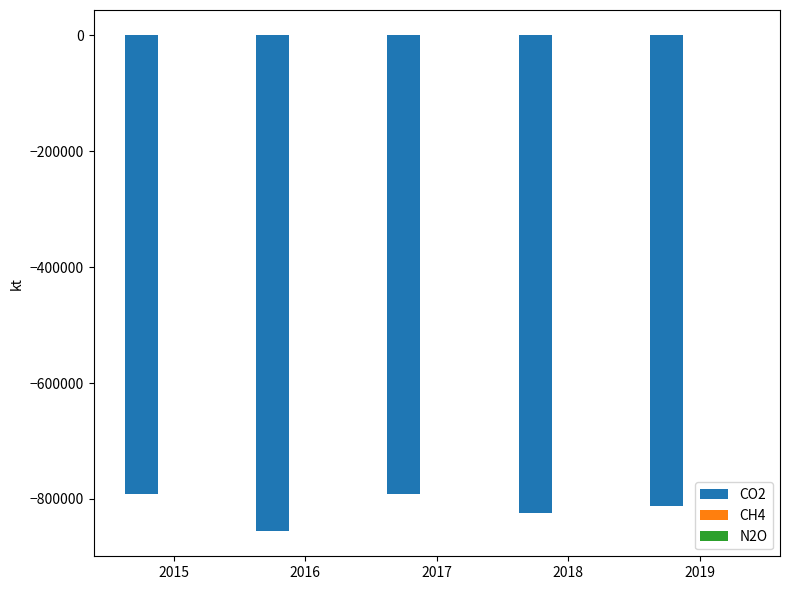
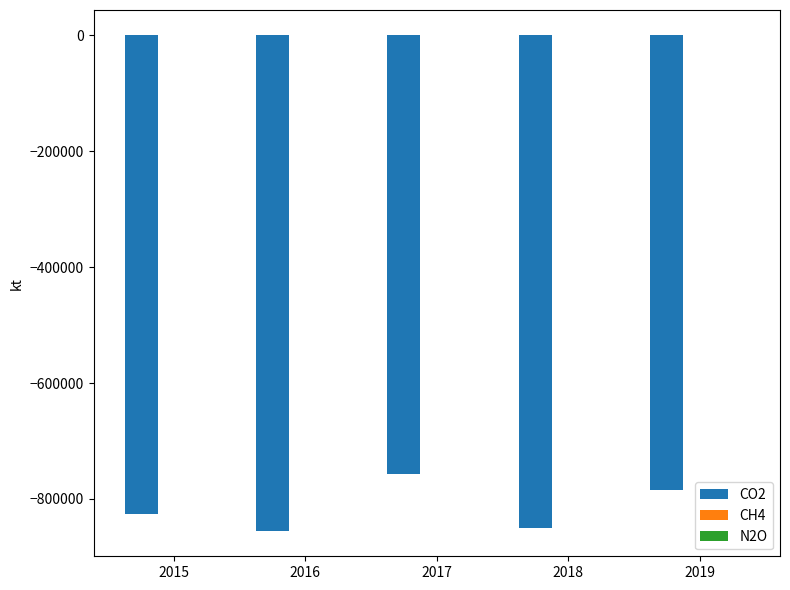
  {
    "CO2": {
-     "2015": -790000,
+     "2015": -830000,
      "2016": -860000,
-     "2017": -790000,
-     "2018": -820000,
-     "2019": -810000
+     "2017": -760000,
+     "2018": -850000,
+     "2019": -790000
    }
  }
